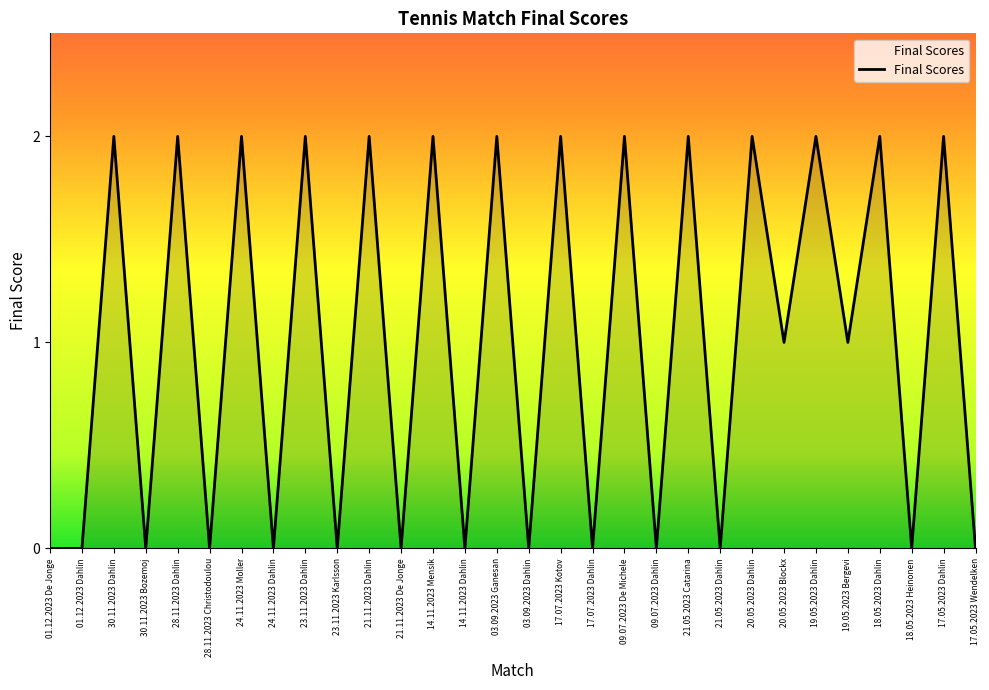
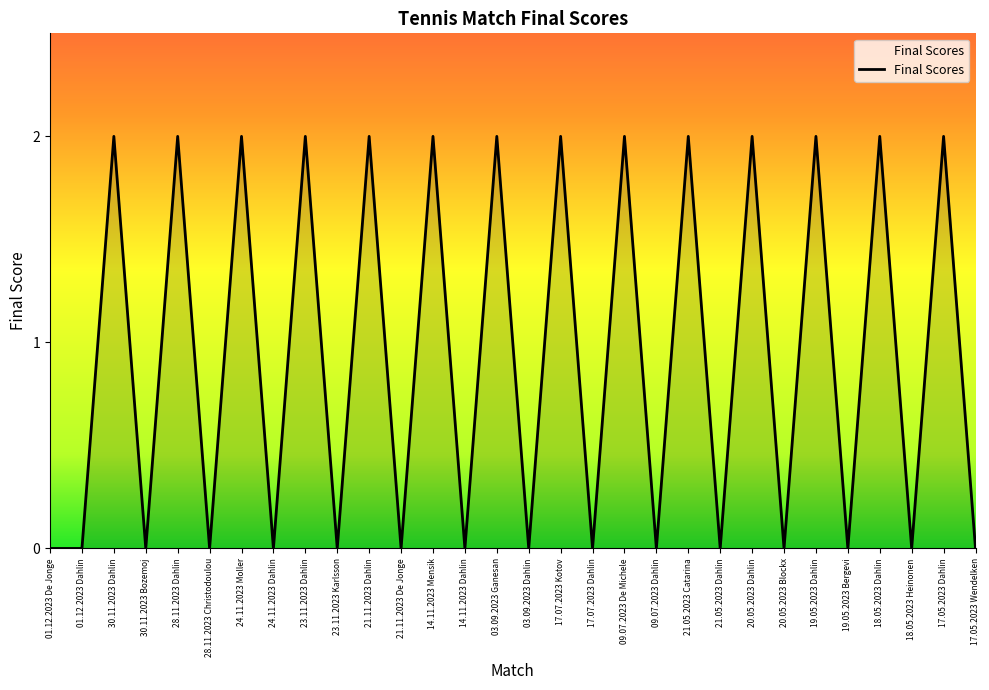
  {
    "01.12.2023 De Jonge": 0,
    "01.12.2023 Dahlin": 0,
    "30.11.2023 Dahlin": 2,
    "30.11.2023 Bozemoj": 0,
    "28.11.2023 Dahlin": 2,
    "28.11.2023 Christodoulou": 0,
    "24.11.2023 Moller": 2,
    "24.11.2023 Dahlin": 0,
    "23.11.2023 Dahlin": 2,
    "23.11.2023 Karlsson": 0,
    "21.11.2023 Dahlin": 2,
    "21.11.2023 De Jonge": 0,
    "14.11.2023 Mensik": 2,
    "14.11.2023 Dahlin": 0,
    "03.09.2023 Ganesan": 2,
    "03.09.2023 Dahlin": 0,
    "17.07.2023 Kotov": 2,
    "17.07.2023 Dahlin": 0,
    "09.07.2023 De Michele": 2,
    "09.07.2023 Dahlin": 0,
    "21.05.2023 Catarina": 2,
    "21.05.2023 Dahlin": 0,
    "20.05.2023 Dahlin": 2,
-   "20.05.2023 Blockx": 1,
+   "20.05.2023 Blockx": 0,
    "19.05.2023 Dahlin": 2,
-   "19.05.2023 Bergevi": 1,
+   "19.05.2023 Bergevi": 0,
    "18.05.2023 Dahlin": 2,
    "18.05.2023 Heinonen": 0,
    "17.05.2023 Dahlin": 2,
    "17.05.2023 Wendelken": 0
  }
